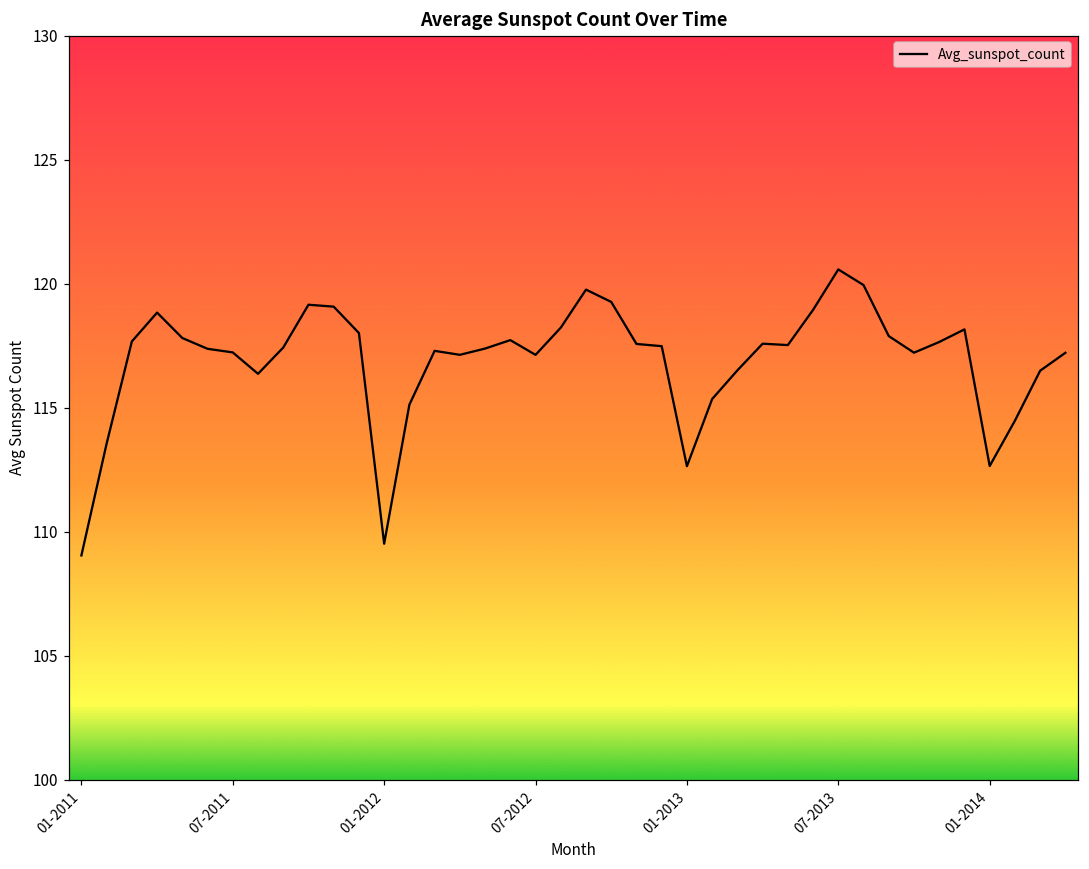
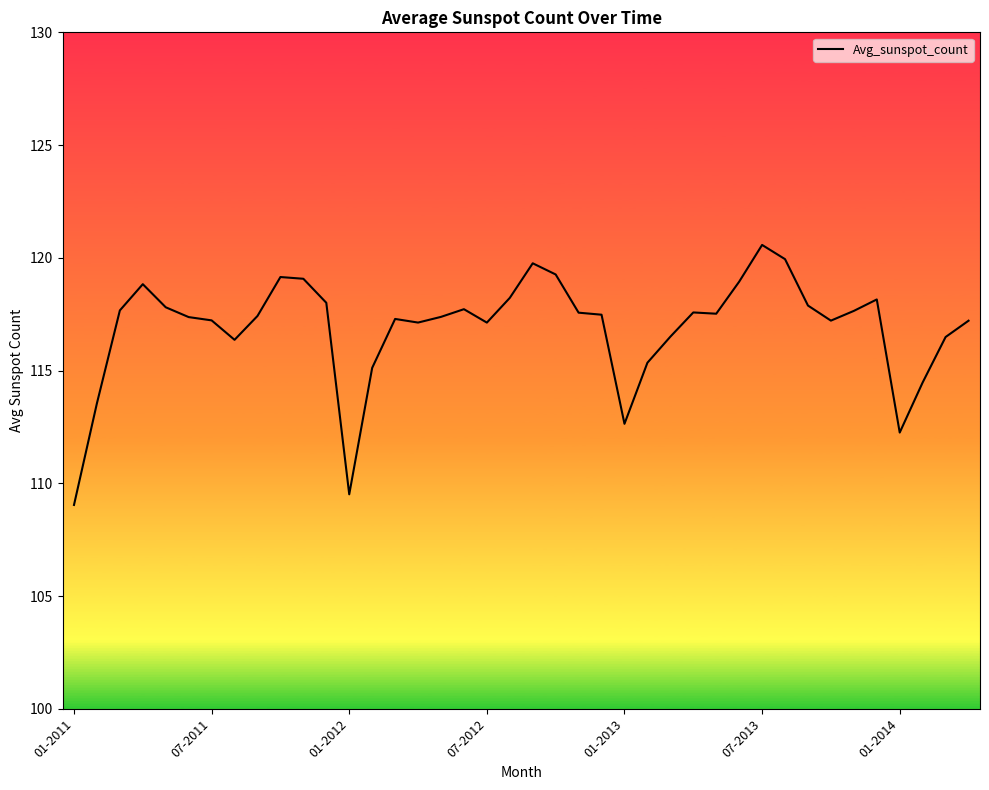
  {
    "01-2011": 109.0,
    "07-2011": 117.2,
    "01-2012": 109.5,
    "07-2012": 117.1,
    "01-2013": 112.6,
    "07-2013": 120.6,
-   "01-2014": 112.6
+   "01-2014": 112.2
  }
